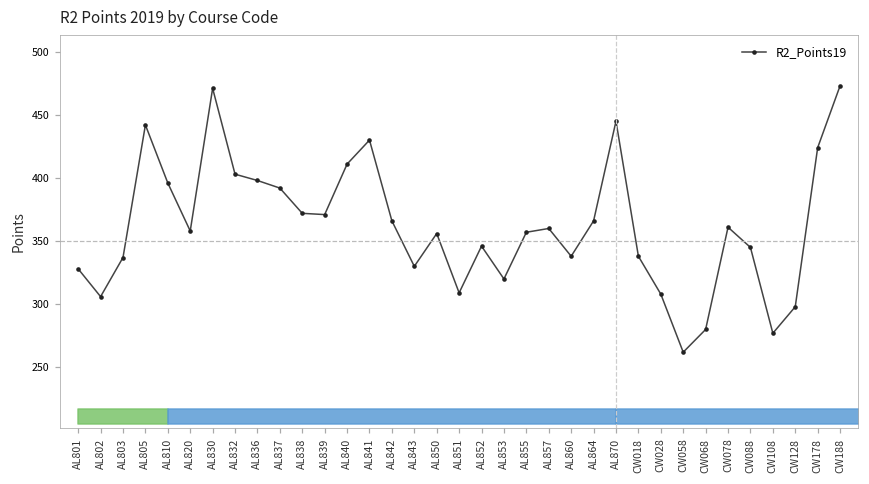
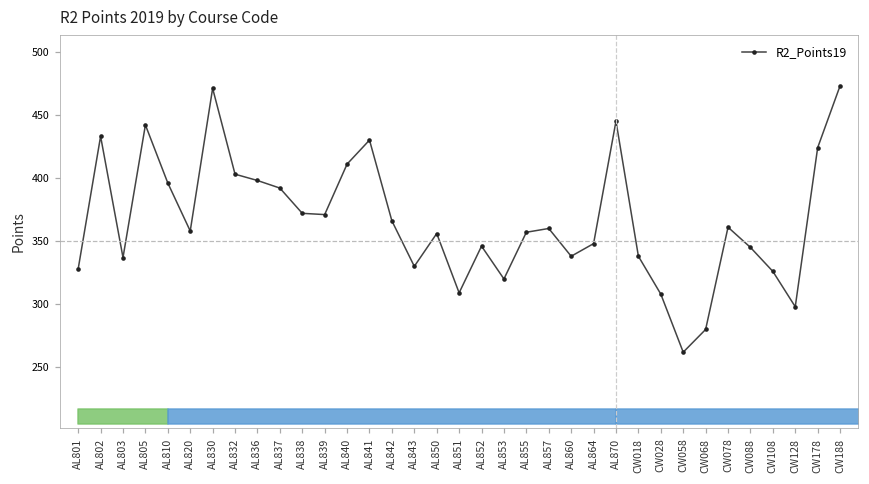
  {
    "AL801": 328,
-   "AL802": 306,
+   "AL802": 433,
    "AL803": 337,
    "AL805": 442,
    "AL810": 396,
    "AL820": 358,
    "AL830": 471,
    "AL832": 403,
    "AL836": 398,
    "AL837": 392,
    "AL838": 372,
    "AL839": 371,
    "AL840": 411,
    "AL841": 430,
    "AL842": 366,
    "AL843": 330,
    "AL850": 356,
    "AL851": 309,
    "AL852": 346,
    "AL853": 320,
    "AL855": 357,
    "AL857": 360,
    "AL860": 338,
-   "AL864": 366,
+   "AL864": 348,
    "AL870": 445,
    "CW018": 338,
    "CW028": 308,
    "CW058": 262,
    "CW068": 280,
    "CW078": 361,
    "CW088": 345,
-   "CW108": 277,
+   "CW108": 326,
    "CW128": 298,
    "CW178": 424,
    "CW188": 473
  }
